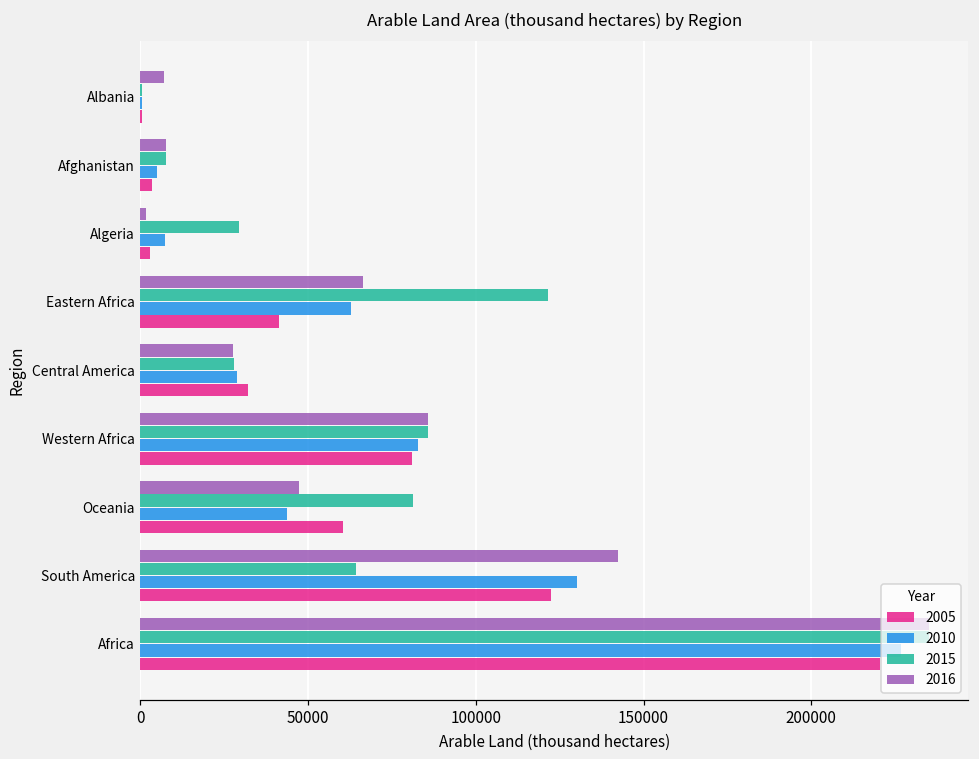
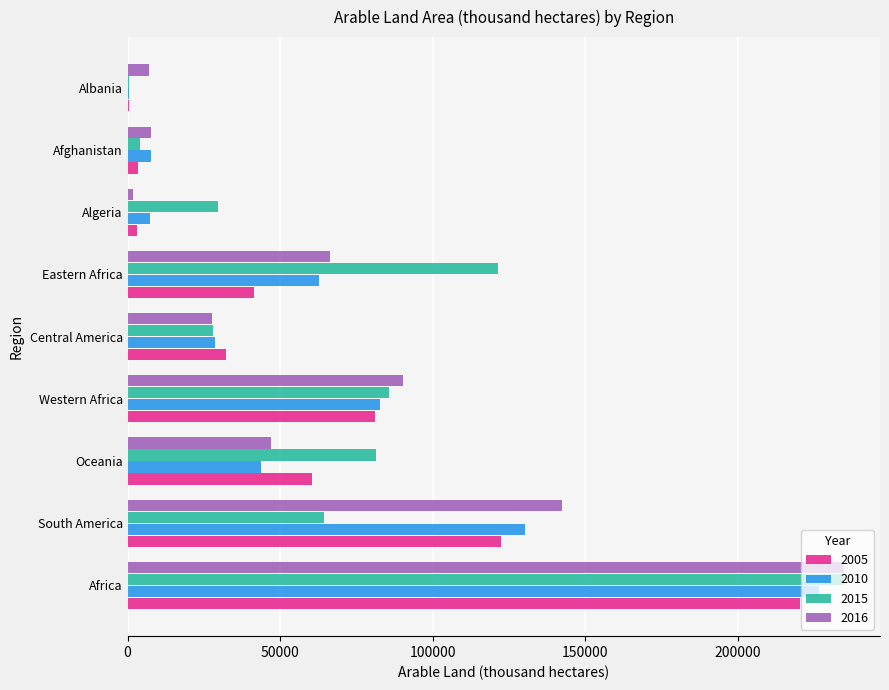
  {
    "2005": {
      "Afghanistan": 3000,
      "Algeria": 3000,
      "Eastern Africa": 41000,
      "Central America": 32000,
      "Western Africa": 81000,
      "Oceania": 61000,
      "South America": 123000,
      "Africa": 221000
    },
    "2010": {
-     "Afghanistan": 5000,
+     "Afghanistan": 8000,
      "Algeria": 8000,
      "Eastern Africa": 63000,
      "Central America": 29000,
      "Western Africa": 83000,
      "Oceania": 44000,
      "South America": 130000
    },
    "2015": {
-     "Afghanistan": 8000,
+     "Afghanistan": 4000,
      "Algeria": 29000,
      "Eastern Africa": 122000,
      "Central America": 28000,
      "Western Africa": 86000,
      "Oceania": 81000,
      "South America": 64000
    },
    "2016": {
      "Albania": 7000,
      "Afghanistan": 8000,
      "Algeria": 2000,
      "Eastern Africa": 66000,
      "Central America": 28000,
-     "Western Africa": 86000,
+     "Western Africa": 90000,
      "Oceania": 47000,
      "South America": 142000
    }
  }
